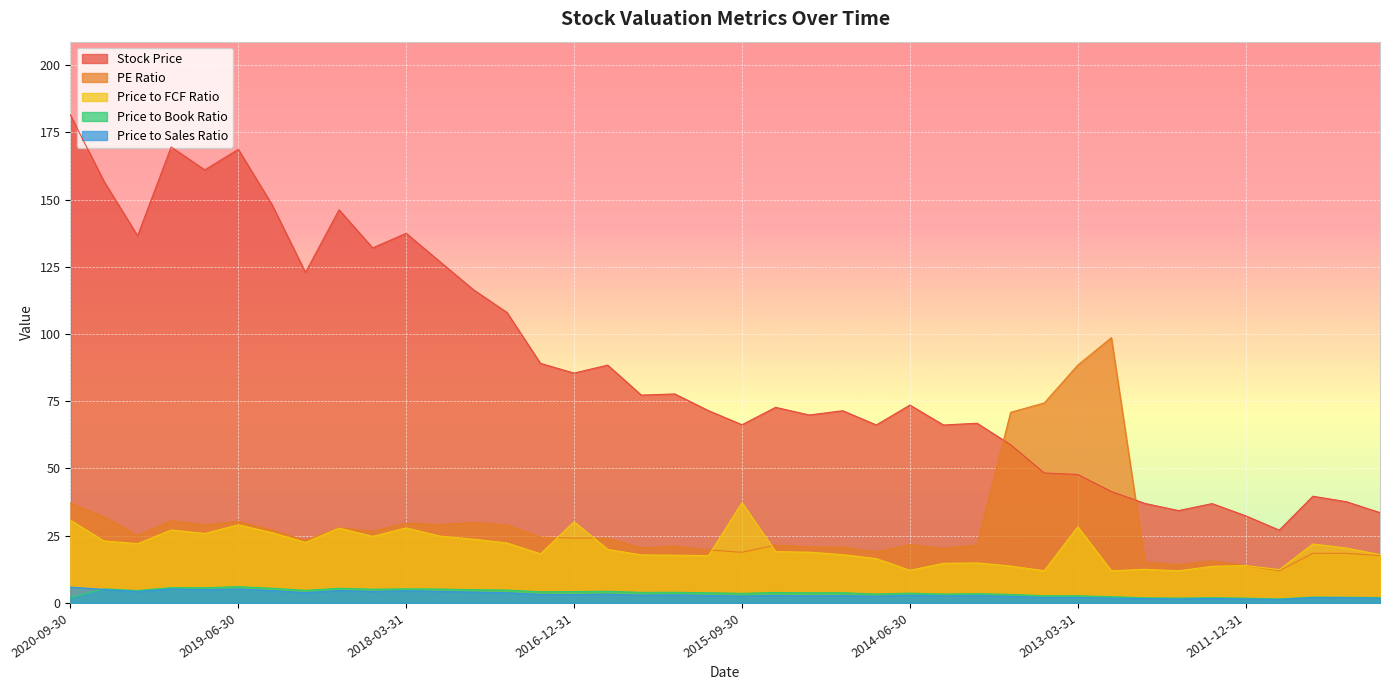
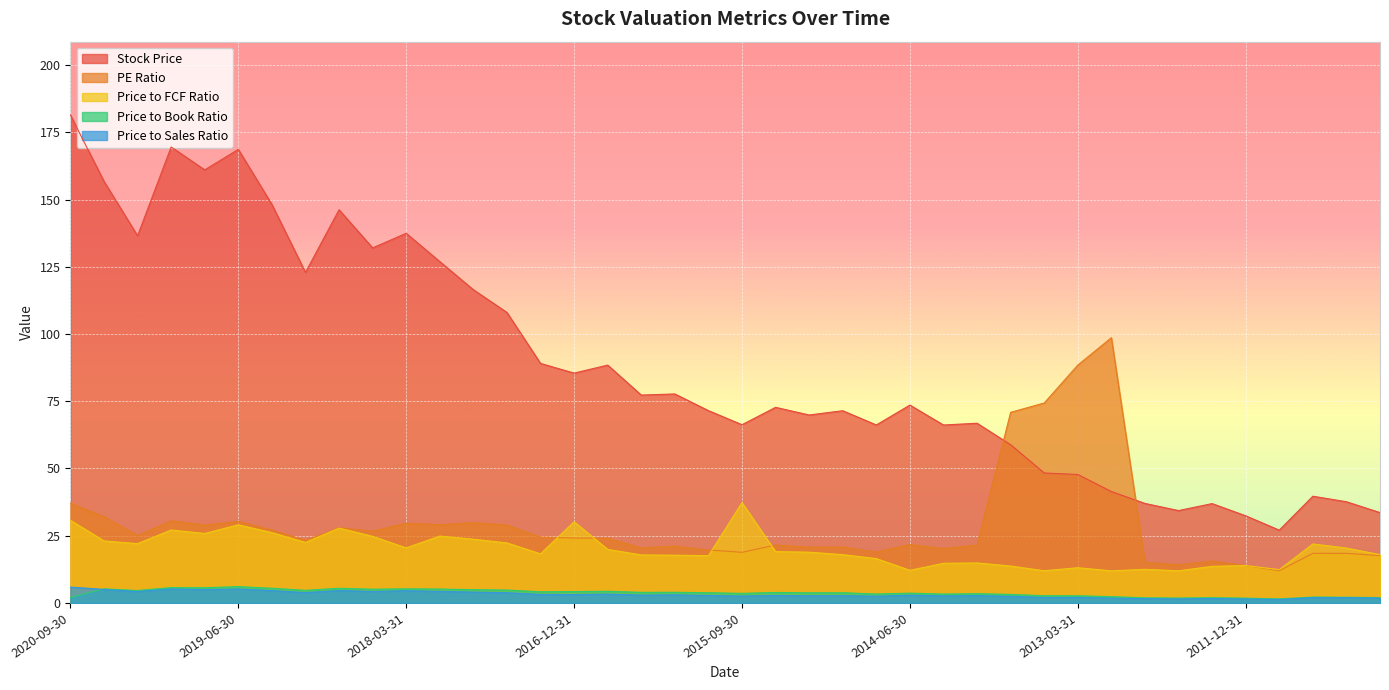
  {
    "Price to FCF Ratio": {
      "2020-09-30": 31,
      "2019-06-30": 29,
-     "2018-03-31": 28,
+     "2018-03-31": 20,
      "2016-12-31": 30,
      "2015-09-30": 37,
      "2014-06-30": 12,
-     "2013-03-31": 28
+     "2013-03-31": 13
    },
    "Price to Book Ratio": {
      "2020-09-30": 2,
      "2016-12-31": 4,
      "2015-09-30": 4
    },
    "Price to Sales Ratio": {
      "2020-09-30": 6,
      "2016-12-31": 3,
      "2015-09-30": 3
    }
  }
